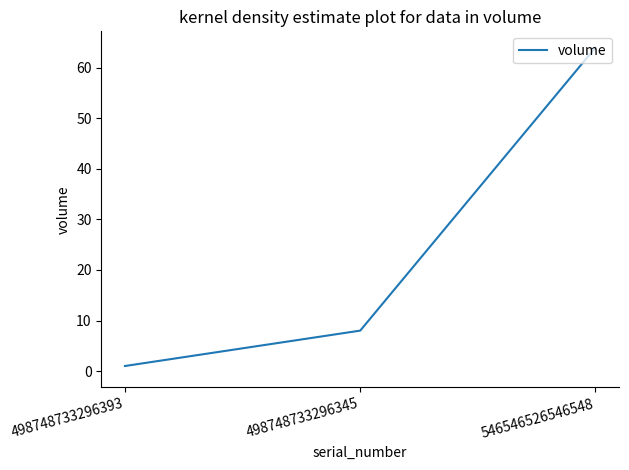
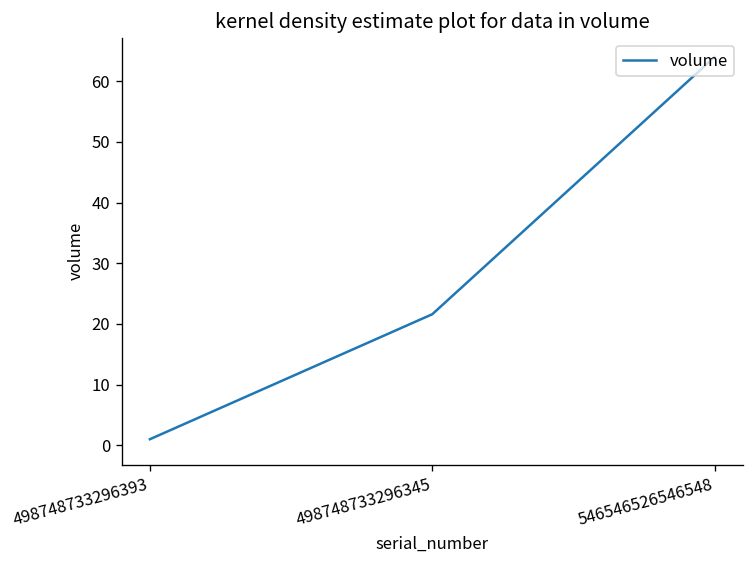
  {
    "498748733296393": 1,
-   "498748733296345": 8
+   "498748733296345": 22
  }
